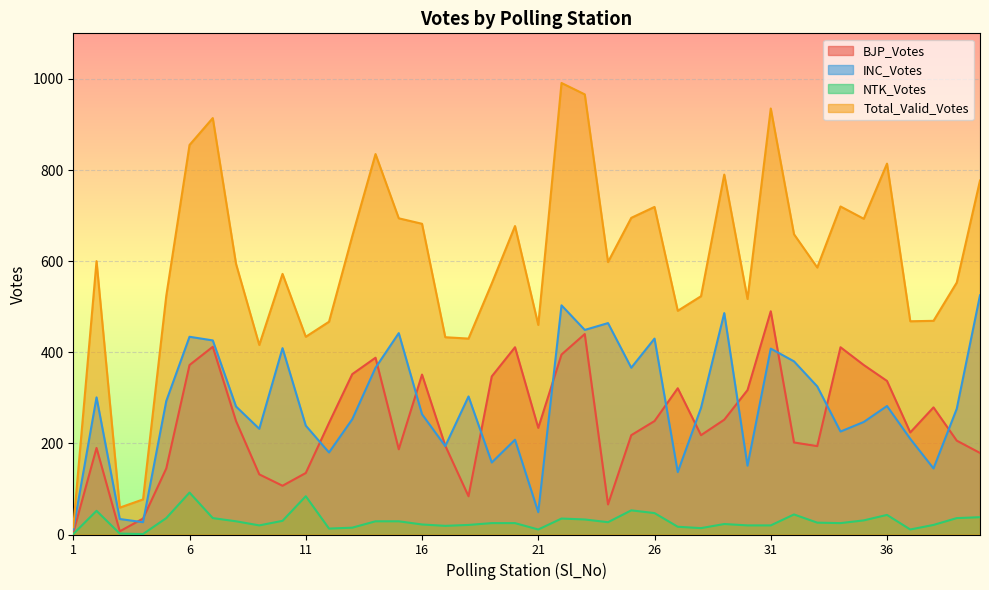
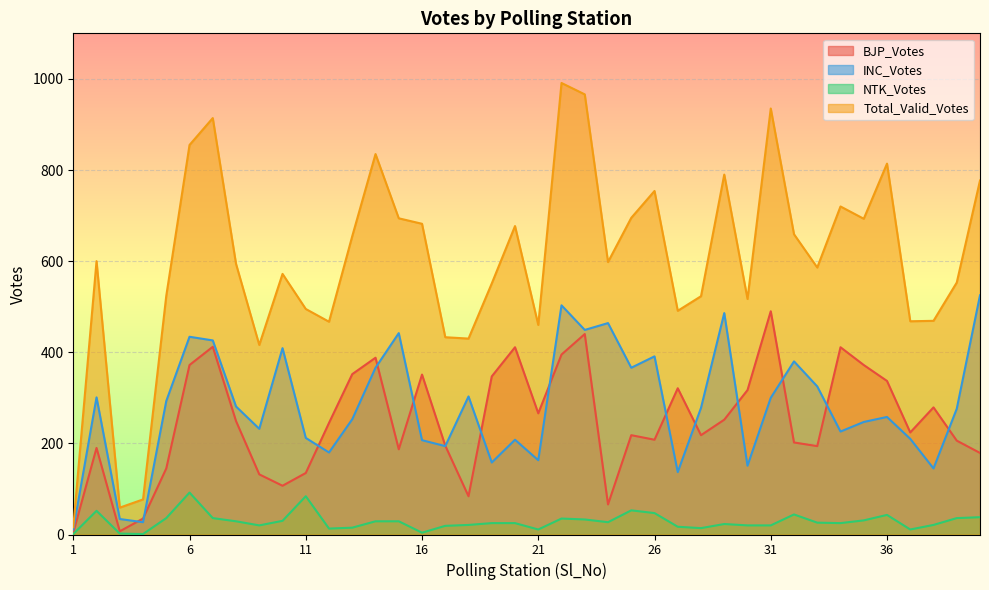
  {
    "BJP_Votes": {
      "6": 370,
      "11": 140,
      "16": 350,
-     "21": 230,
-     "26": 250,
+     "21": 270,
+     "26": 210,
      "31": 490,
      "36": 340
    },
    "INC_Votes": {
      "6": 430,
-     "11": 240,
-     "16": 260,
-     "21": 50,
-     "26": 430,
-     "31": 410,
-     "36": 280
+     "11": 210,
+     "16": 210,
+     "21": 160,
+     "26": 390,
+     "31": 300,
+     "36": 260
    },
    "NTK_Votes": {
      "6": 90,
      "11": 80,
-     "16": 20,
+     "16": 0,
      "21": 10,
      "26": 50,
      "31": 20,
      "36": 40
    },
    "Total_Valid_Votes": {
      "6": 860,
-     "11": 430,
+     "11": 500,
      "16": 680,
      "21": 460,
-     "26": 720,
+     "26": 750,
      "31": 940,
      "36": 810
    }
  }
